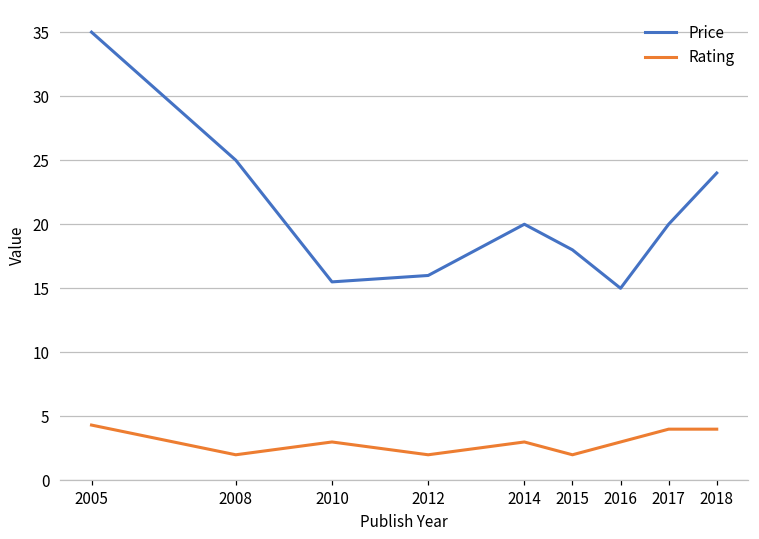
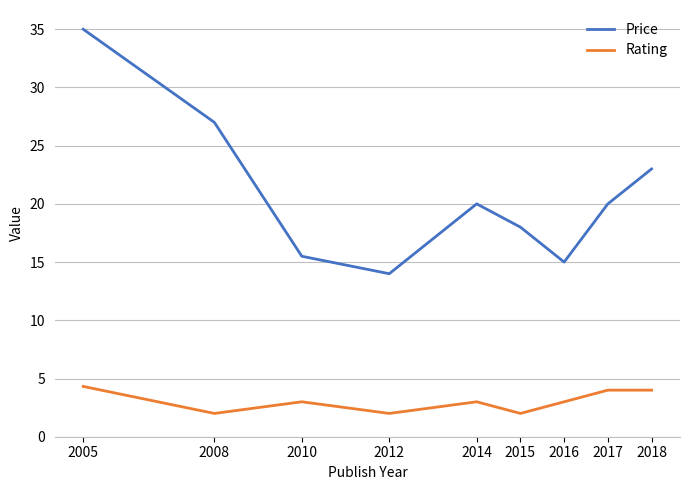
  {
    "Price": {
      "2005": 35,
-     "2008": 25,
+     "2008": 27,
      "2010": 15.5,
-     "2012": 16,
+     "2012": 14,
      "2014": 20,
      "2015": 18,
      "2016": 15,
      "2017": 20,
-     "2018": 24
+     "2018": 23
    },
    "Rating": {
      "2005": 4.3,
      "2008": 2,
      "2010": 3,
      "2012": 2,
      "2014": 3,
      "2015": 2,
      "2016": 3,
      "2017": 4,
      "2018": 4
    }
  }
